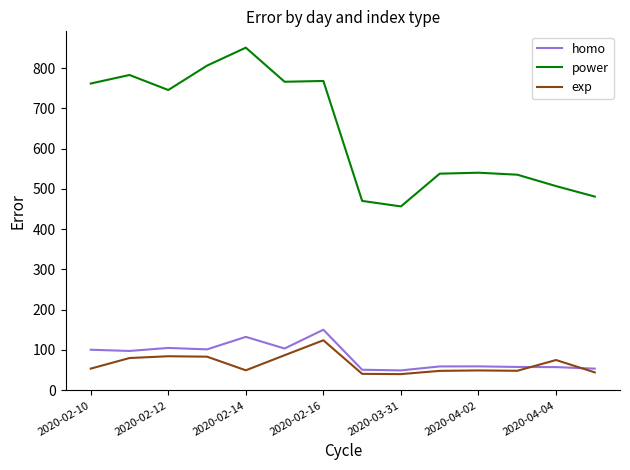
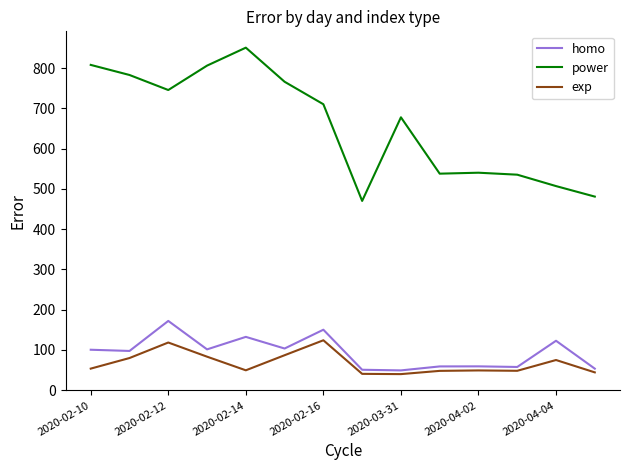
  {
    "homo": {
      "2020-02-10": 100,
-     "2020-02-12": 100,
+     "2020-02-12": 170,
      "2020-02-14": 130,
      "2020-02-16": 150,
      "2020-03-31": 50,
      "2020-04-02": 60,
-     "2020-04-04": 60
+     "2020-04-04": 120
    },
    "power": {
-     "2020-02-10": 760,
+     "2020-02-10": 810,
      "2020-02-12": 750,
      "2020-02-14": 850,
-     "2020-02-16": 770,
-     "2020-03-31": 460,
+     "2020-02-16": 710,
+     "2020-03-31": 680,
      "2020-04-02": 540,
      "2020-04-04": 510
    },
    "exp": {
      "2020-02-10": 50,
-     "2020-02-12": 80,
+     "2020-02-12": 120,
      "2020-02-14": 50,
      "2020-02-16": 120,
      "2020-03-31": 40,
      "2020-04-02": 50,
      "2020-04-04": 70
    }
  }
